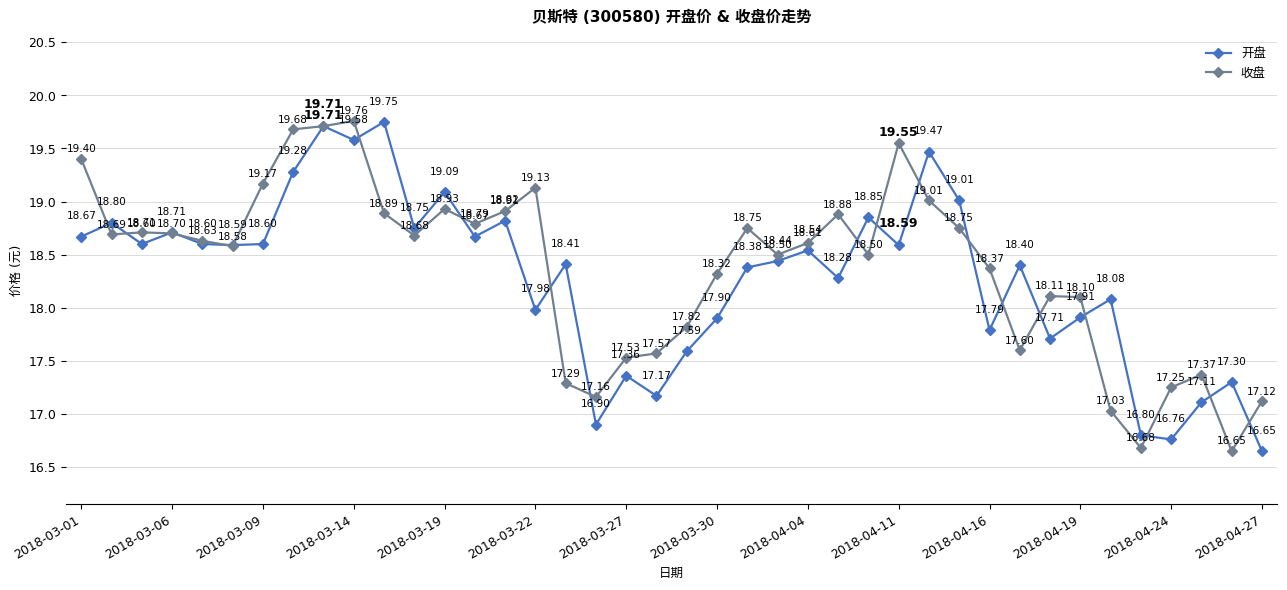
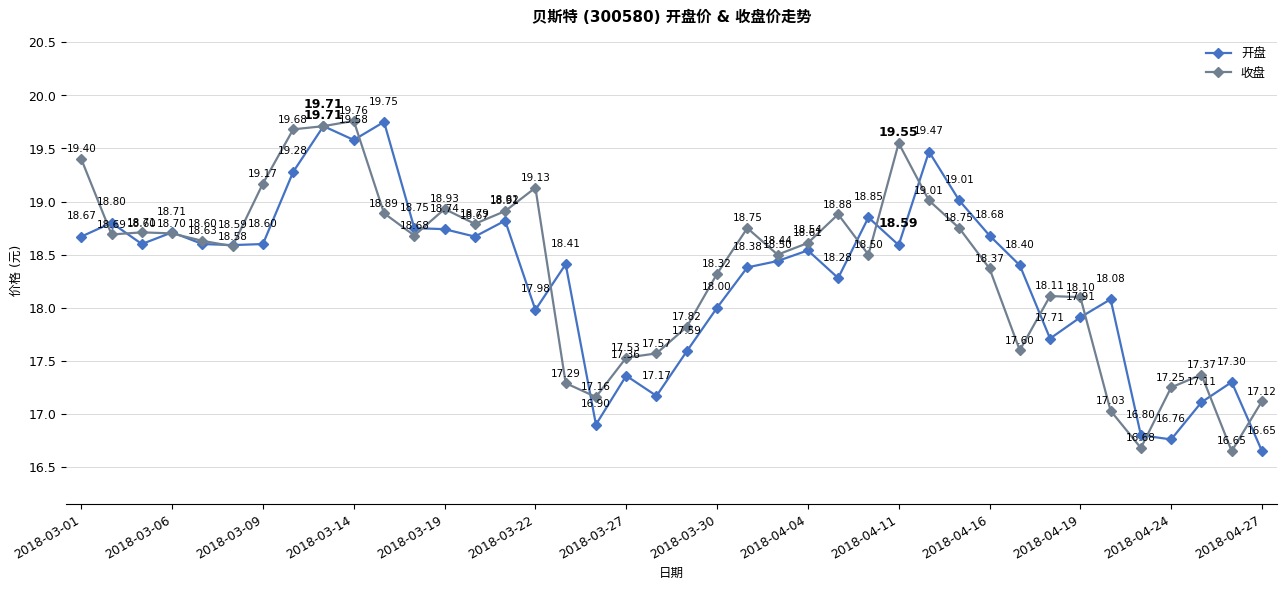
  {
    "开盘": {
      "2018-03-01": 18.67,
      "2018-03-09": 18.60,
-     "2018-03-19": 19.09,
+     "2018-03-19": 18.74,
      "2018-03-22": 17.98,
-     "2018-03-30": 17.90,
+     "2018-03-30": 18.00,
      "2018-04-11": 18.59,
-     "2018-04-16": 17.79,
+     "2018-04-16": 18.68,
      "2018-04-24": 16.76,
      "2018-04-27": 16.65
    },
    "收盘": {
      "2018-03-01": 19.40,
      "2018-03-09": 19.17,
      "2018-03-19": 18.93,
      "2018-03-22": 19.13,
      "2018-03-30": 18.32,
      "2018-04-11": 19.55,
      "2018-04-16": 18.37,
      "2018-04-19": 18.10,
      "2018-04-24": 17.25,
      "2018-04-27": 17.12
    }
  }
